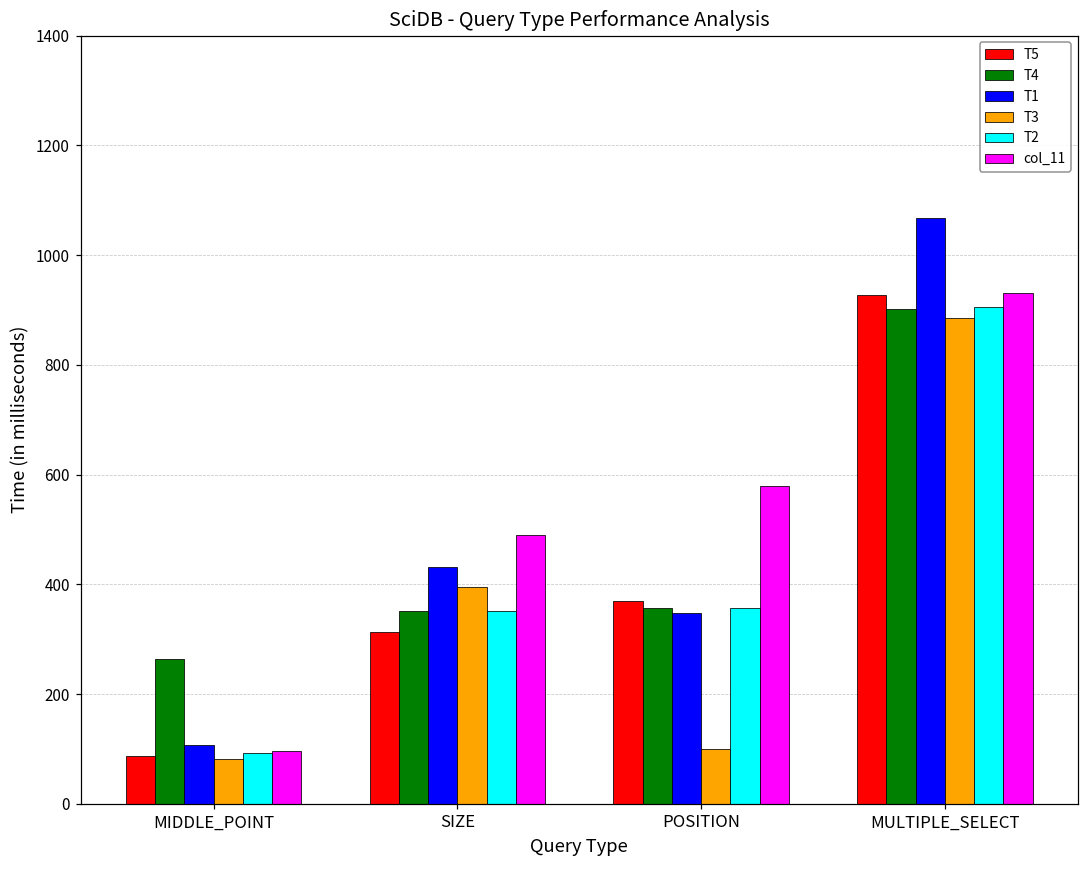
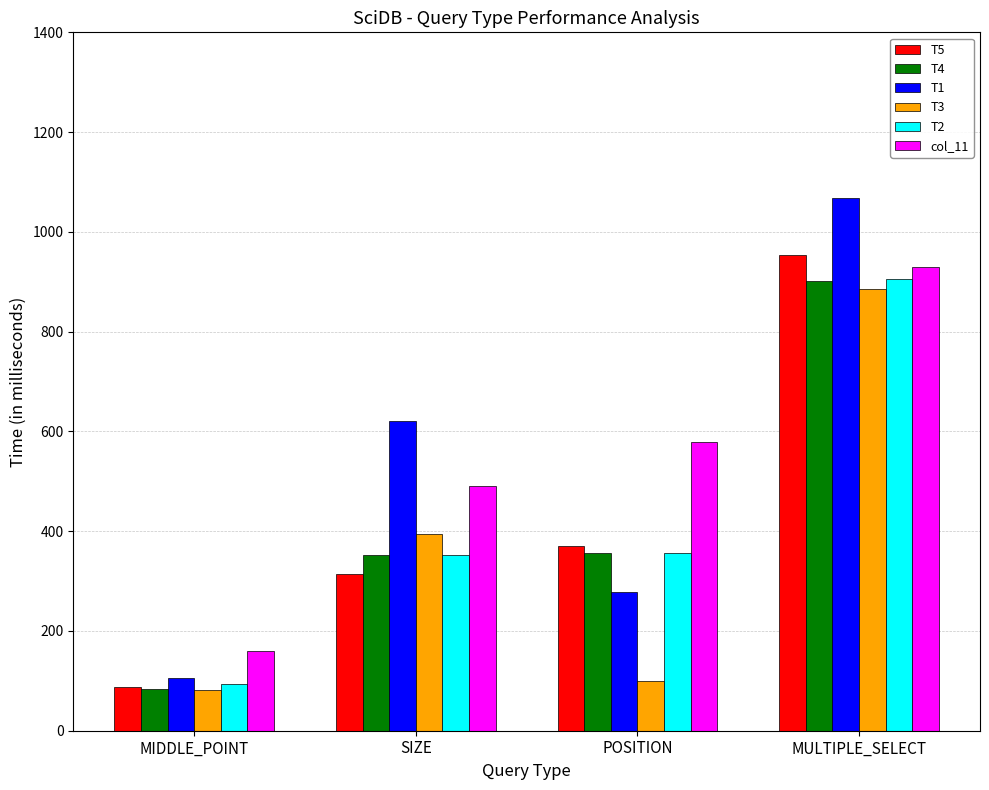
  {
    "T5": {
      "MIDDLE_POINT": 90,
      "SIZE": 310,
      "POSITION": 370,
-     "MULTIPLE_SELECT": 930
+     "MULTIPLE_SELECT": 950
    },
    "T4": {
-     "MIDDLE_POINT": 260,
+     "MIDDLE_POINT": 80,
      "SIZE": 350,
      "POSITION": 360,
      "MULTIPLE_SELECT": 900
    },
    "T1": {
      "MIDDLE_POINT": 110,
-     "SIZE": 430,
-     "POSITION": 350,
+     "SIZE": 620,
+     "POSITION": 280,
      "MULTIPLE_SELECT": 1070
    },
    "T3": {
      "MIDDLE_POINT": 80,
      "SIZE": 400,
      "POSITION": 100,
      "MULTIPLE_SELECT": 880
    },
    "T2": {
      "MIDDLE_POINT": 90,
      "SIZE": 350,
      "POSITION": 360,
      "MULTIPLE_SELECT": 910
    },
    "col_11": {
-     "MIDDLE_POINT": 100,
+     "MIDDLE_POINT": 160,
      "SIZE": 490,
      "POSITION": 580,
      "MULTIPLE_SELECT": 930
    }
  }
